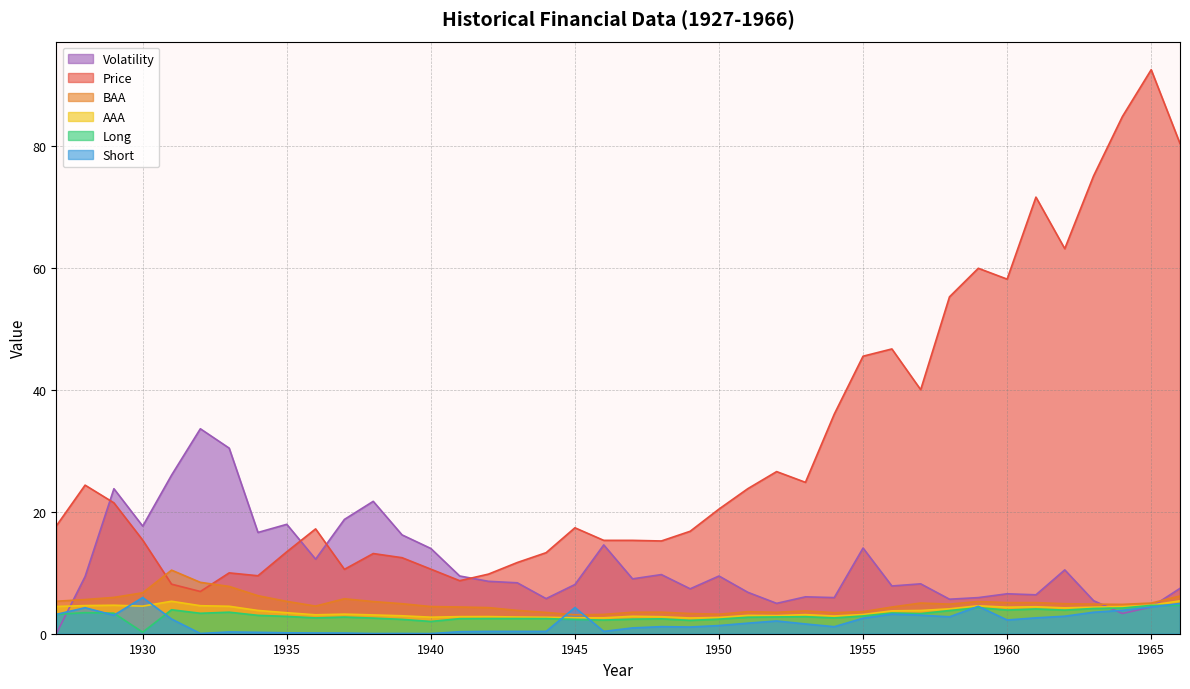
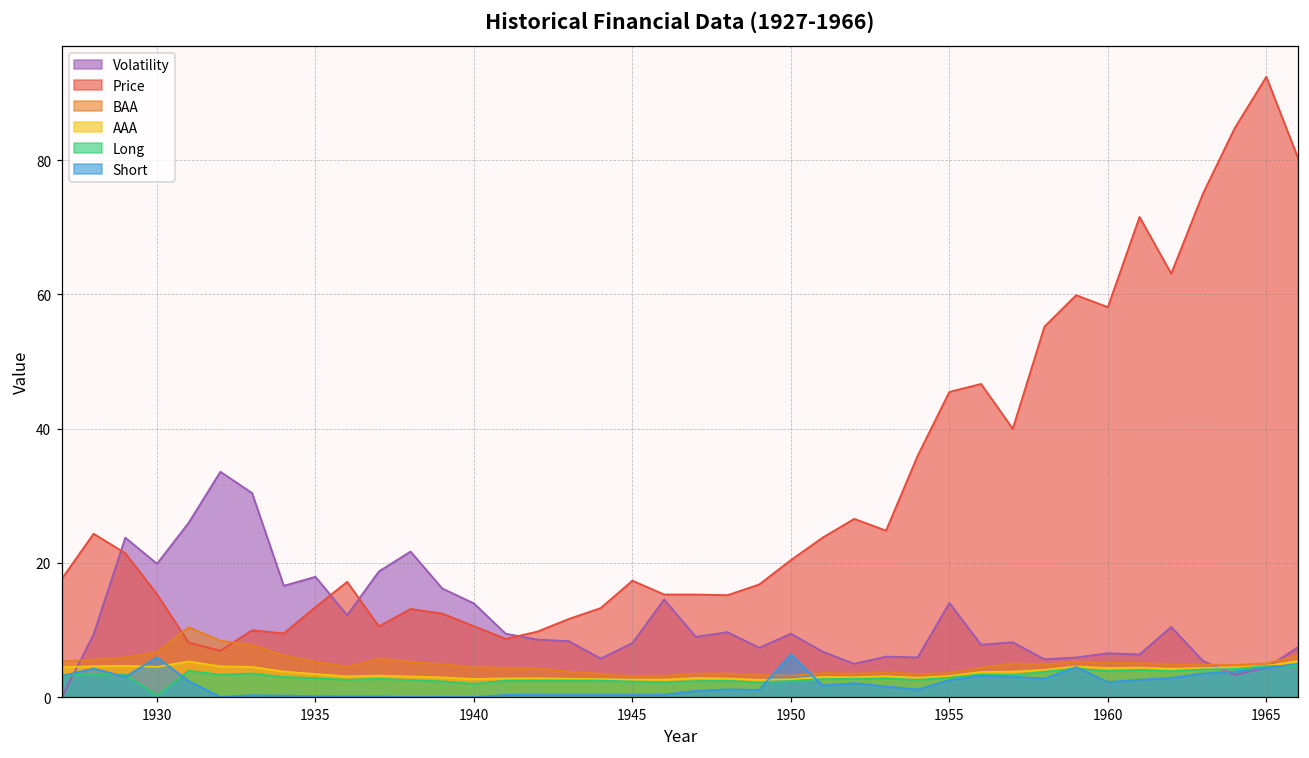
  {
    "Volatility": {
-     "1930": 18,
+     "1930": 20,
      "1935": 18,
      "1940": 14,
      "1945": 8,
      "1950": 9,
      "1955": 14,
      "1960": 7
    },
    "AAA": {
      "1930": 5,
      "1935": 3,
      "1940": 3,
      "1960": 4
    },
    "Long": {
      "1930": 0,
      "1935": 3,
      "1940": 2,
      "1960": 4
    },
    "Short": {
      "1930": 6,
      "1935": 0,
      "1940": 0,
-     "1945": 4,
-     "1950": 1,
+     "1945": 0,
+     "1950": 6,
      "1960": 2
    }
  }
